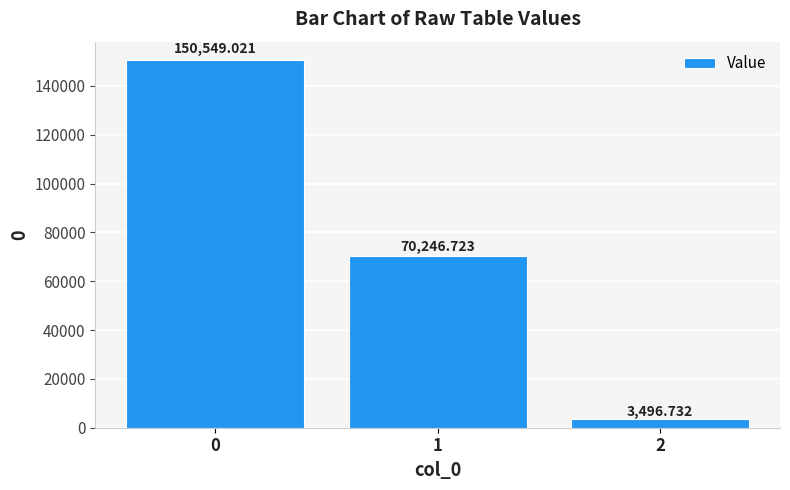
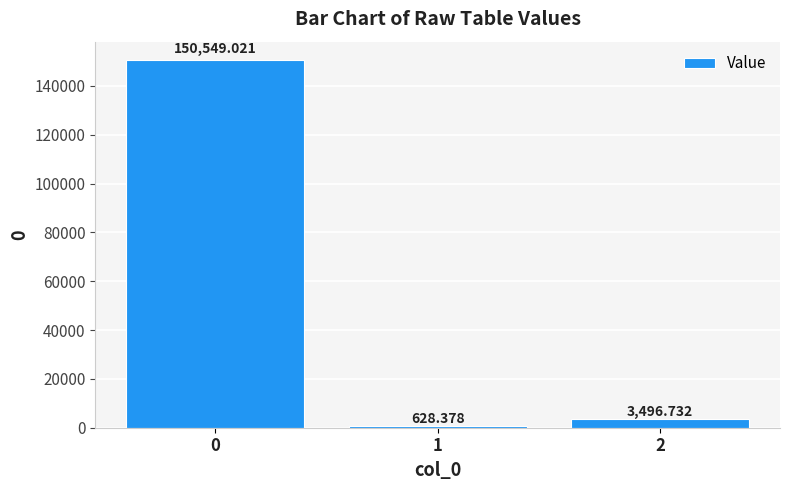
  {
    "0": "150,549.021",
-   "1": "70,246.723",
+   "1": "628.378",
    "2": "3,496.732"
  }
